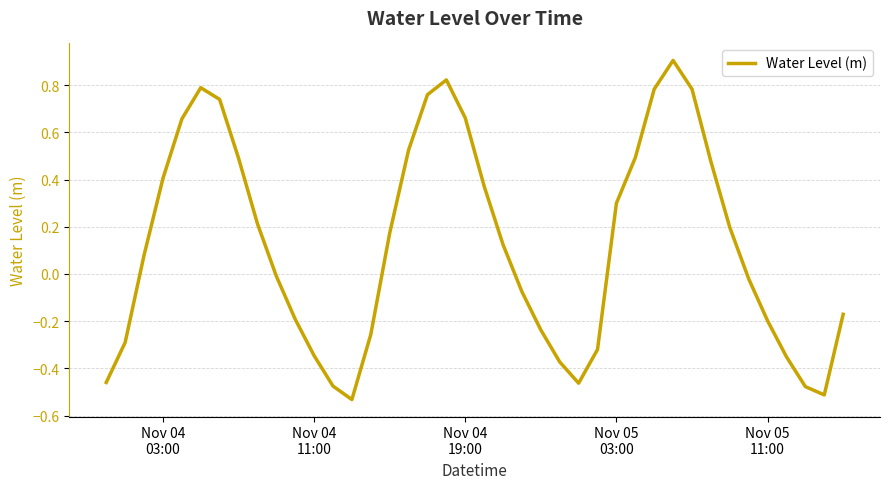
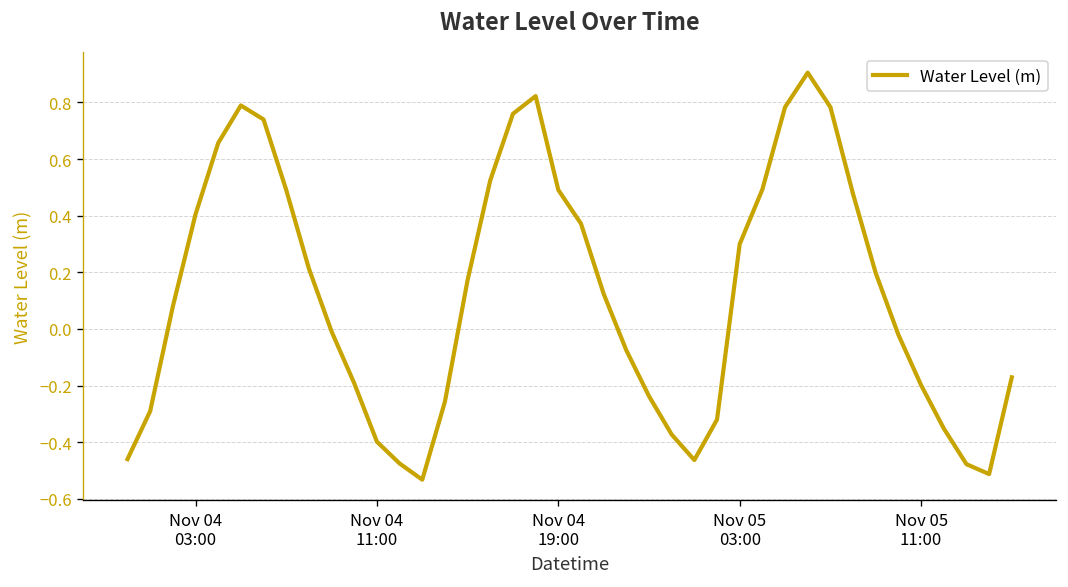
  {
    "Nov 04 03:00": 0.40,
-   "Nov 04 11:00": -0.35,
-   "Nov 04 19:00": 0.66,
+   "Nov 04 11:00": -0.40,
+   "Nov 04 19:00": 0.49,
    "Nov 05 03:00": 0.30,
    "Nov 05 11:00": -0.20
  }
